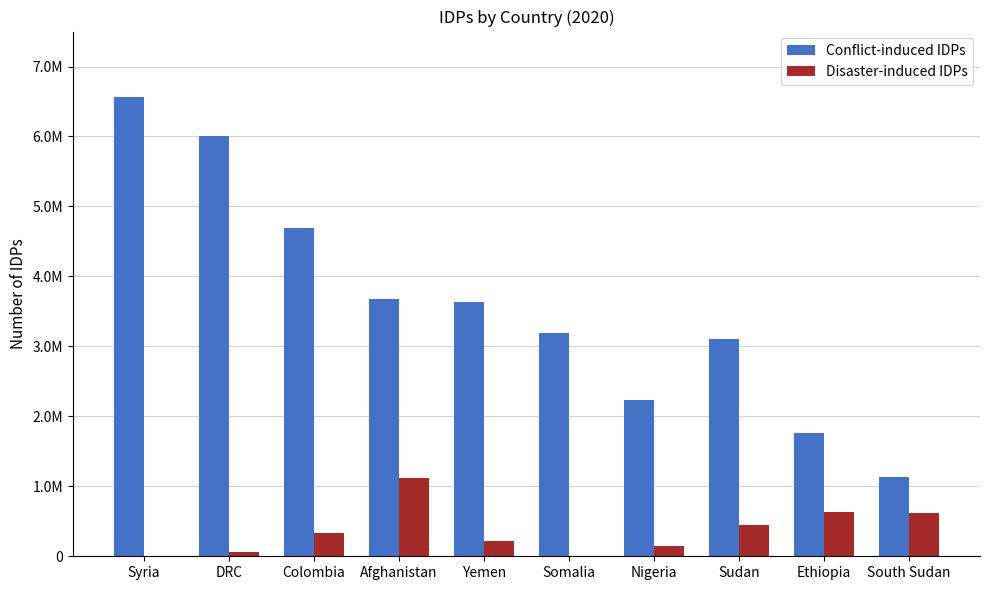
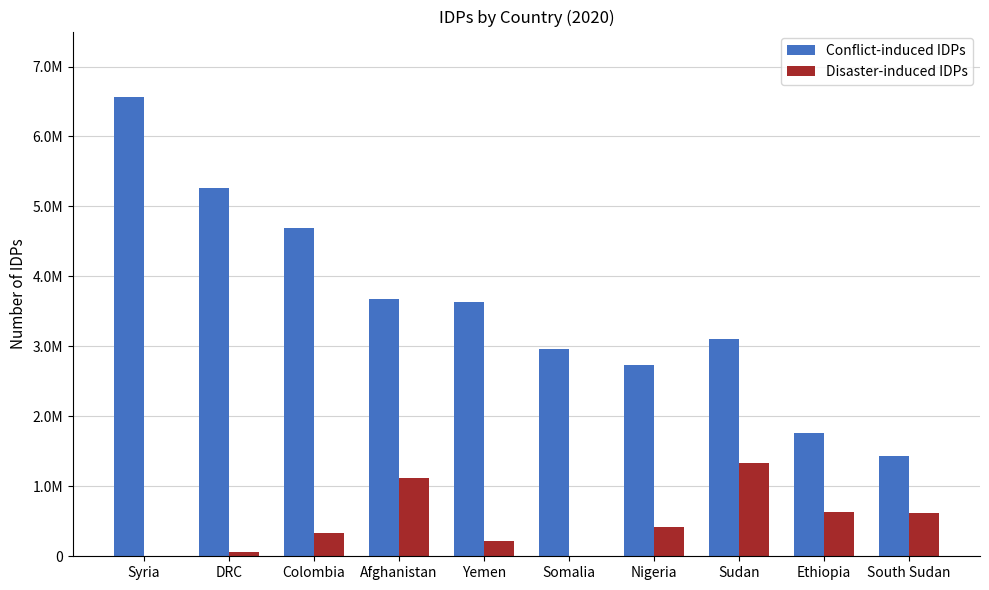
  {
    "Conflict-induced IDPs": {
      "Syria": 6600000,
-     "DRC": 6000000,
+     "DRC": 5300000,
      "Colombia": 4700000,
      "Afghanistan": 3700000,
      "Yemen": 3600000,
-     "Somalia": 3200000,
-     "Nigeria": 2200000,
+     "Somalia": 3000000,
+     "Nigeria": 2700000,
      "Sudan": 3100000,
      "Ethiopia": 1800000,
-     "South Sudan": 1100000
+     "South Sudan": 1400000
    },
    "Disaster-induced IDPs": {
      "Syria": 0,
      "DRC": 100000,
      "Colombia": 300000,
      "Afghanistan": 1100000,
      "Yemen": 200000,
      "Somalia": 0,
-     "Nigeria": 100000,
-     "Sudan": 500000,
+     "Nigeria": 400000,
+     "Sudan": 1300000,
      "Ethiopia": 600000,
      "South Sudan": 600000
    }
  }
